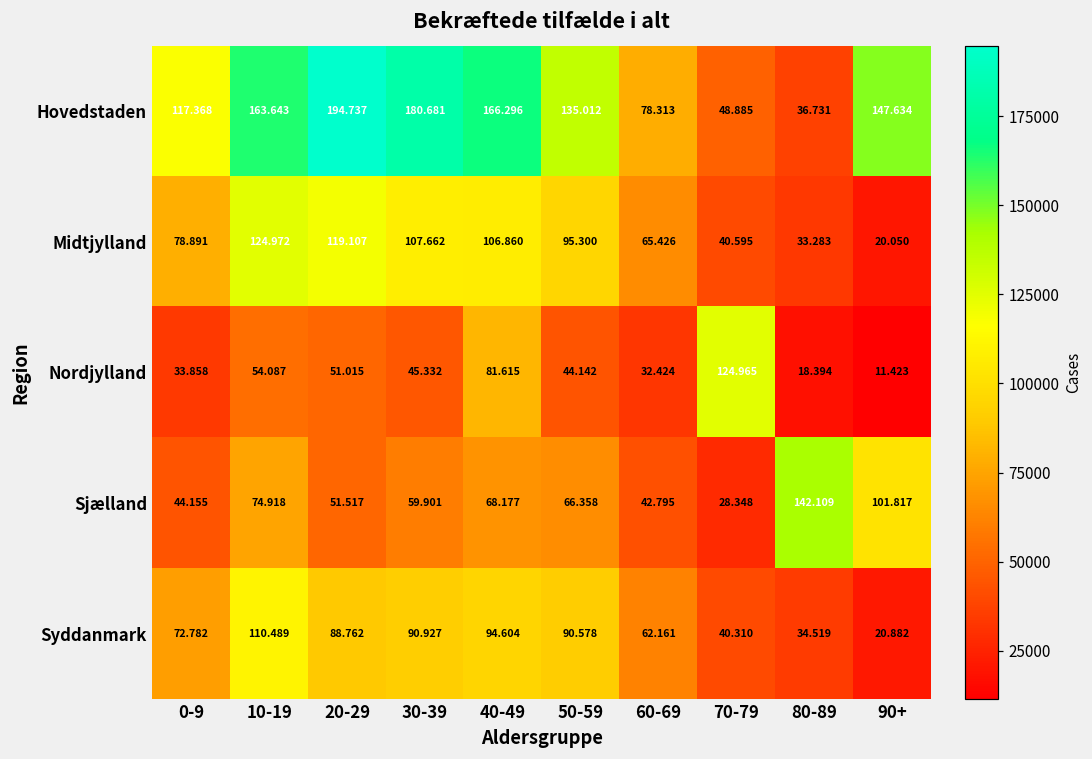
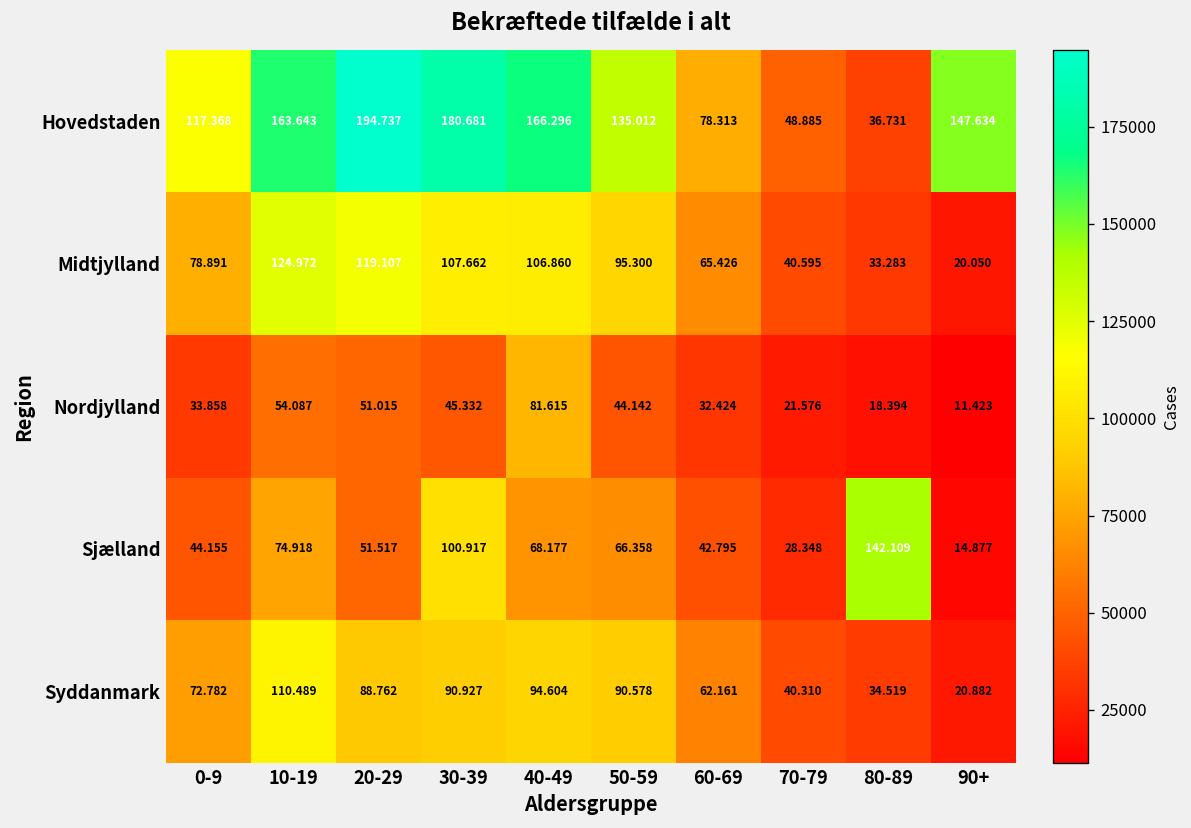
  {
    "Hovedstaden": {
      "0-9": 117.368,
      "10-19": 163.643,
      "20-29": 194.737,
      "30-39": 180.681,
      "40-49": 166.296,
      "50-59": 135.012,
      "60-69": 78.313,
      "70-79": 48.885,
      "80-89": 36.731,
      "90+": 147.634
    },
    "Midtjylland": {
      "0-9": 78.891,
      "10-19": 124.972,
      "20-29": 119.107,
      "30-39": 107.662,
      "40-49": 106.860,
      "50-59": 95.300,
      "60-69": 65.426,
      "70-79": 40.595,
      "80-89": 33.283,
      "90+": 20.050
    },
    "Nordjylland": {
      "0-9": 33.858,
      "10-19": 54.087,
      "20-29": 51.015,
      "30-39": 45.332,
      "40-49": 81.615,
      "50-59": 44.142,
      "60-69": 32.424,
-     "70-79": 124.965,
+     "70-79": 21.576,
      "80-89": 18.394,
      "90+": 11.423
    },
    "Sjælland": {
      "0-9": 44.155,
      "10-19": 74.918,
      "20-29": 51.517,
-     "30-39": 59.901,
+     "30-39": 100.917,
      "40-49": 68.177,
      "50-59": 66.358,
      "60-69": 42.795,
      "70-79": 28.348,
      "80-89": 142.109,
-     "90+": 101.817
+     "90+": 14.877
    },
    "Syddanmark": {
      "0-9": 72.782,
      "10-19": 110.489,
      "20-29": 88.762,
      "30-39": 90.927,
      "40-49": 94.604,
      "50-59": 90.578,
      "60-69": 62.161,
      "70-79": 40.310,
      "80-89": 34.519,
      "90+": 20.882
    }
  }
